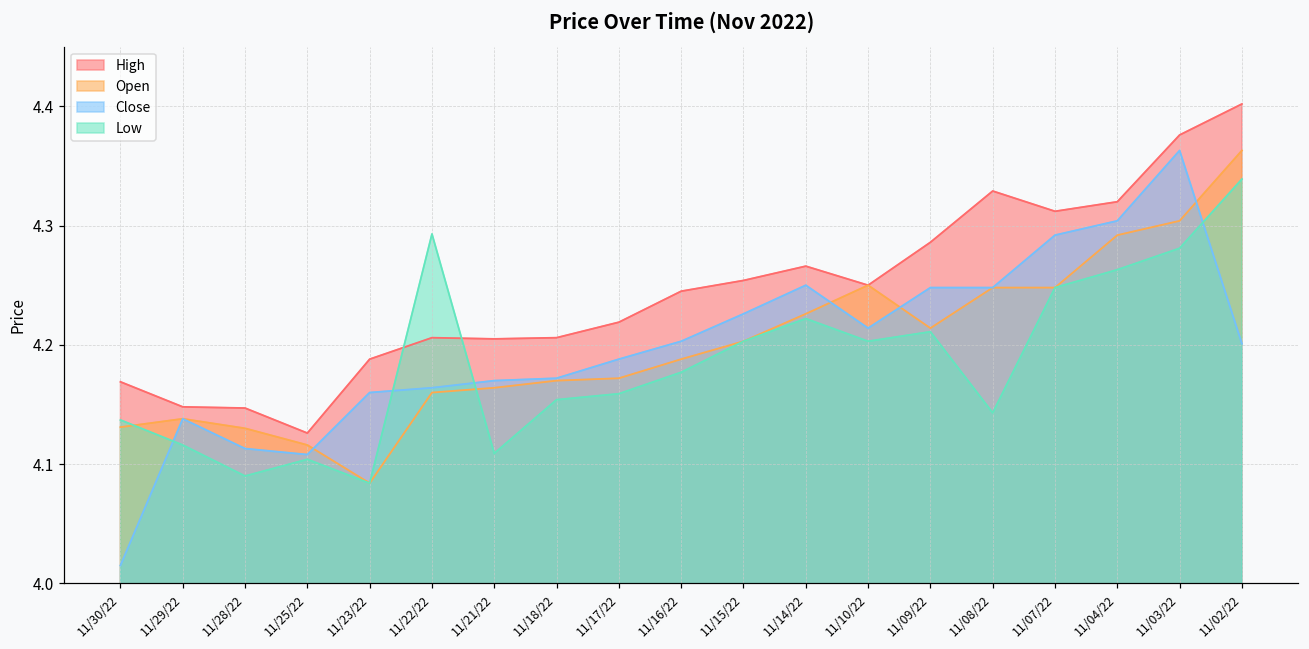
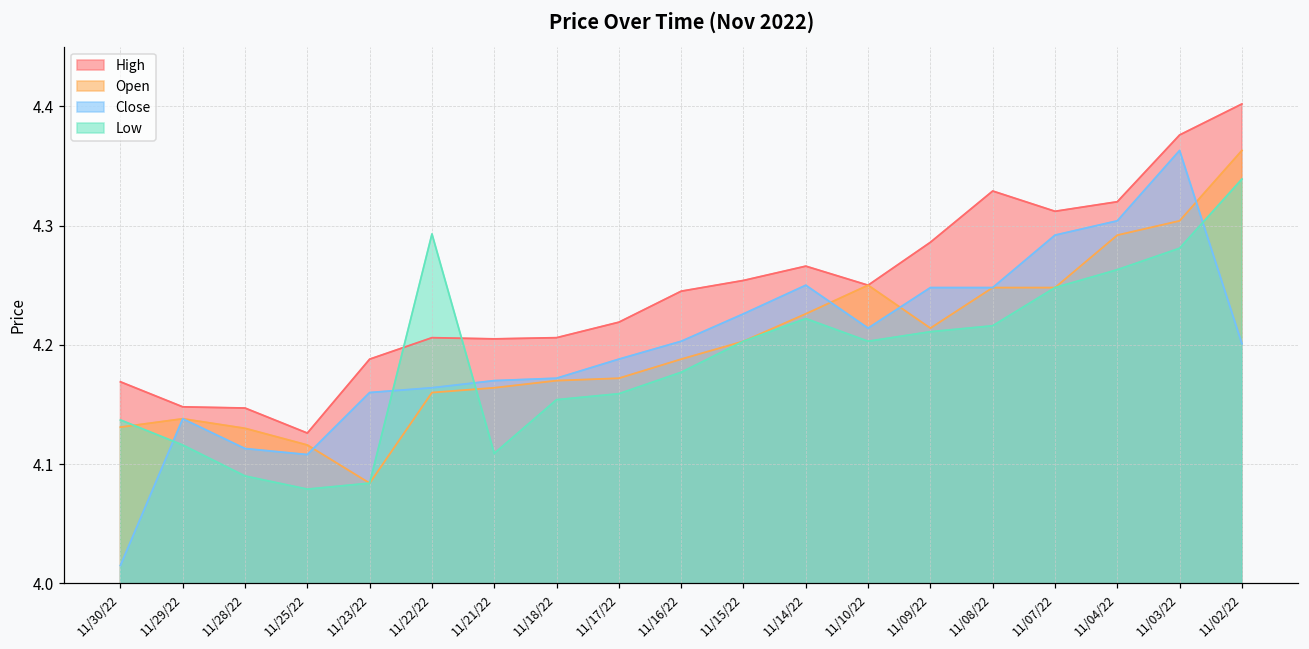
  {
    "Close": {
      "11/30/22": 4.015,
      "11/28/22": 4.113,
      "11/25/22": 4.108,
      "11/23/22": 4.160,
      "11/22/22": 4.164,
      "11/21/22": 4.170,
      "11/17/22": 4.188,
      "11/16/22": 4.203,
      "11/15/22": 4.226,
      "11/14/22": 4.250,
      "11/10/22": 4.214,
      "11/09/22": 4.248,
      "11/07/22": 4.292,
      "11/04/22": 4.304,
      "11/03/22": 4.363,
      "11/02/22": 4.201
    },
    "Low": {
      "11/30/22": 4.137,
      "11/29/22": 4.116,
      "11/28/22": 4.090,
-     "11/25/22": 4.104,
+     "11/25/22": 4.079,
      "11/22/22": 4.293,
      "11/21/22": 4.109,
      "11/18/22": 4.154,
      "11/17/22": 4.159,
      "11/16/22": 4.177,
      "11/14/22": 4.222,
      "11/10/22": 4.203,
      "11/09/22": 4.211,
-     "11/08/22": 4.143,
+     "11/08/22": 4.216,
      "11/04/22": 4.263,
      "11/03/22": 4.281,
      "11/02/22": 4.339
    }
  }
